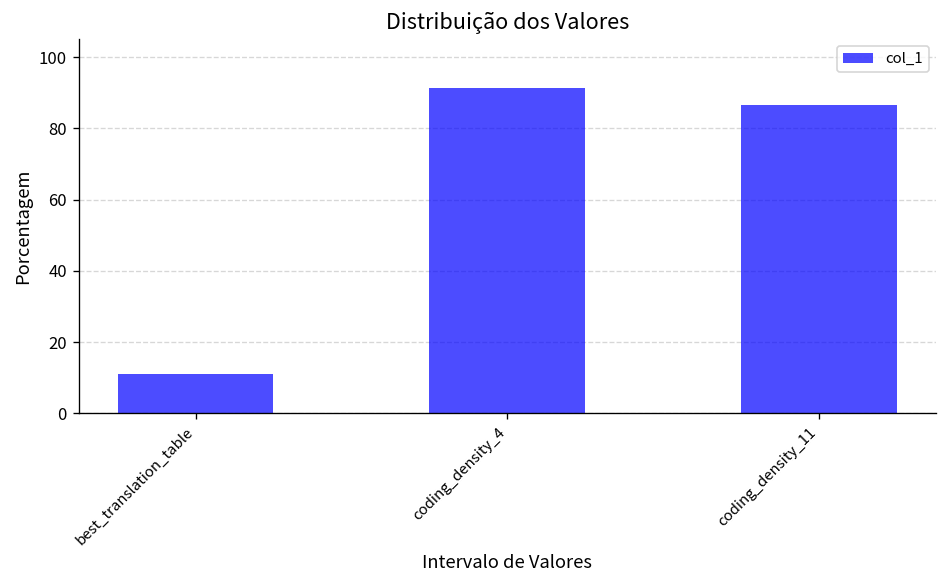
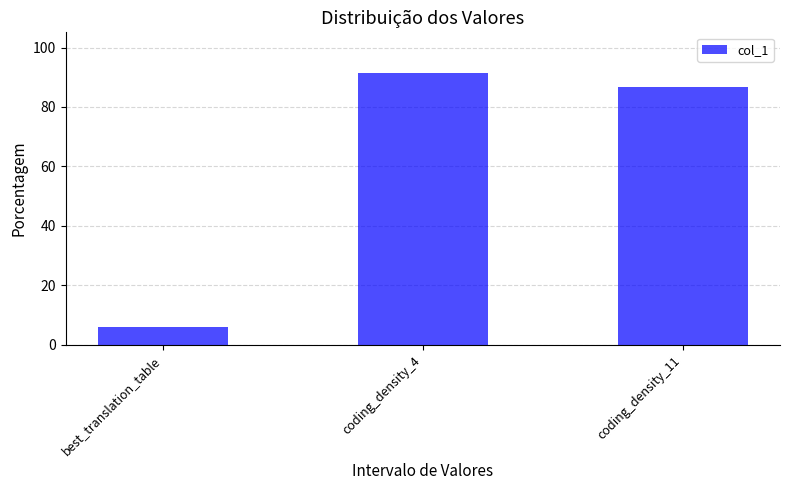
  {
-   "best_translation_table": 11,
+   "best_translation_table": 6,
    "coding_density_4": 91,
    "coding_density_11": 87
  }
